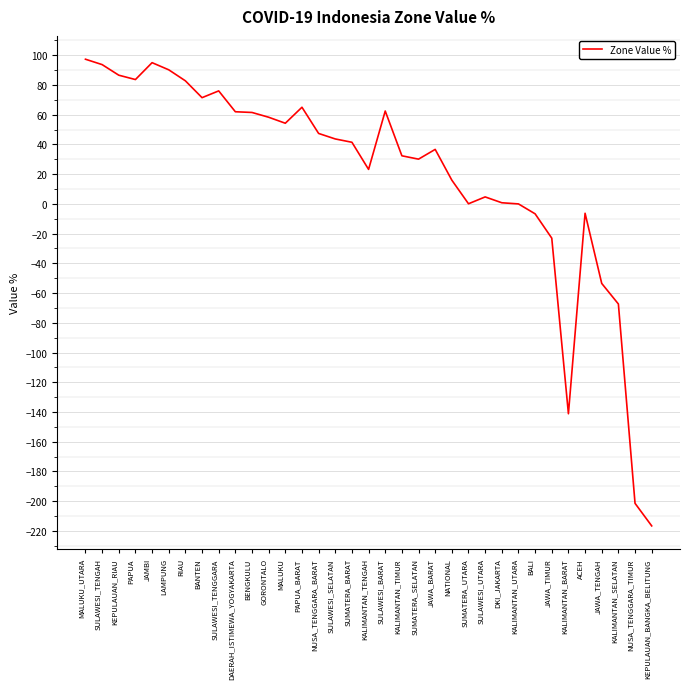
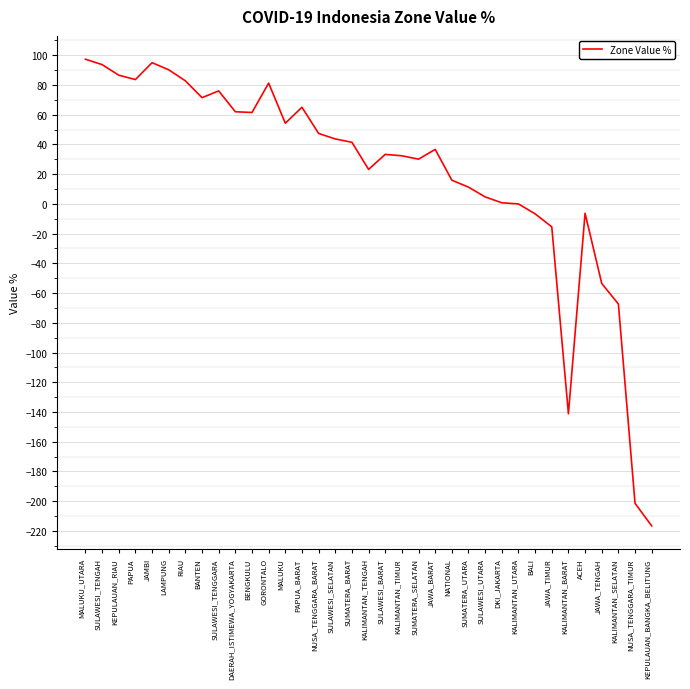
  {
    "MALUKU_UTARA": 97,
    "SULAWESI_TENGAH": 94,
    "KEPULAUAN_RIAU": 87,
    "PAPUA": 84,
    "JAMBI": 95,
    "LAMPUNG": 90,
    "RIAU": 83,
    "BANTEN": 72,
    "SULAWESI_TENGGARA": 76,
    "DAERAH_ISTIMEWA_YOGYAKARTA": 62,
    "BENGKULU": 62,
-   "GORONTALO": 58,
+   "GORONTALO": 81,
    "MALUKU": 54,
    "PAPUA_BARAT": 65,
    "NUSA_TENGGARA_BARAT": 47,
    "SULAWESI_SELATAN": 44,
    "SUMATERA_BARAT": 41,
    "KALIMANTAN_TENGAH": 23,
-   "SULAWESI_BARAT": 63,
+   "SULAWESI_BARAT": 33,
    "KALIMANTAN_TIMUR": 32,
    "SUMATERA_SELATAN": 30,
    "JAWA_BARAT": 37,
    "NATIONAL": 16,
-   "SUMATERA_UTARA": 0,
+   "SUMATERA_UTARA": 11,
    "SULAWESI_UTARA": 5,
    "DKI_JAKARTA": 1,
    "KALIMANTAN_UTARA": 0,
    "BALI": -7,
-   "JAWA_TIMUR": -23,
+   "JAWA_TIMUR": -15,
    "KALIMANTAN_BARAT": -141,
    "ACEH": -6,
    "JAWA_TENGAH": -54,
    "KALIMANTAN_SELATAN": -67,
    "NUSA_TENGGARA_TIMUR": -201,
    "KEPULAUAN_BANGKA_BELITUNG": -217
  }
